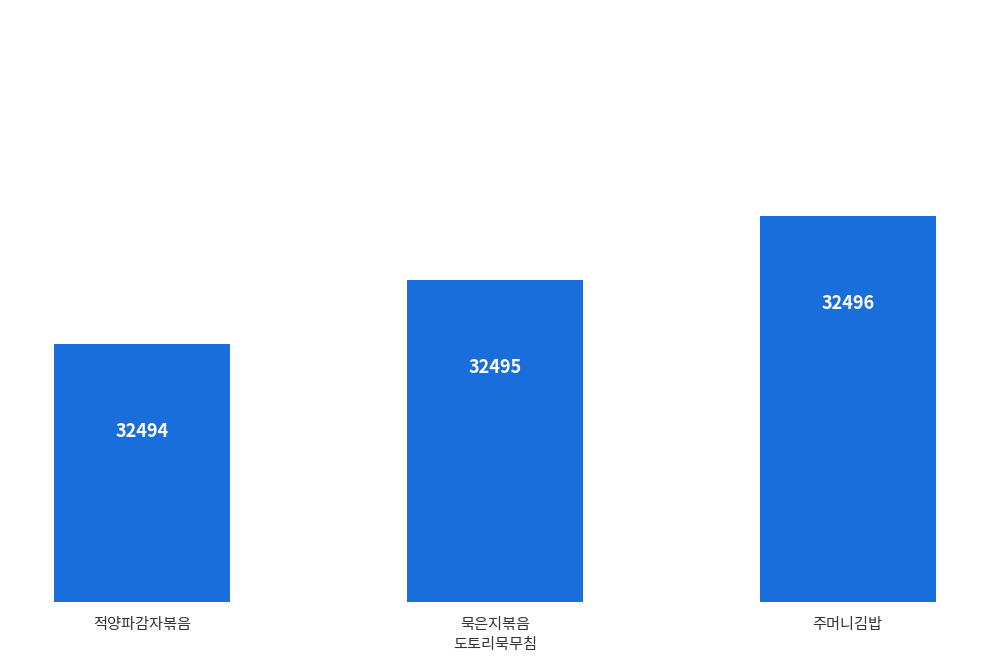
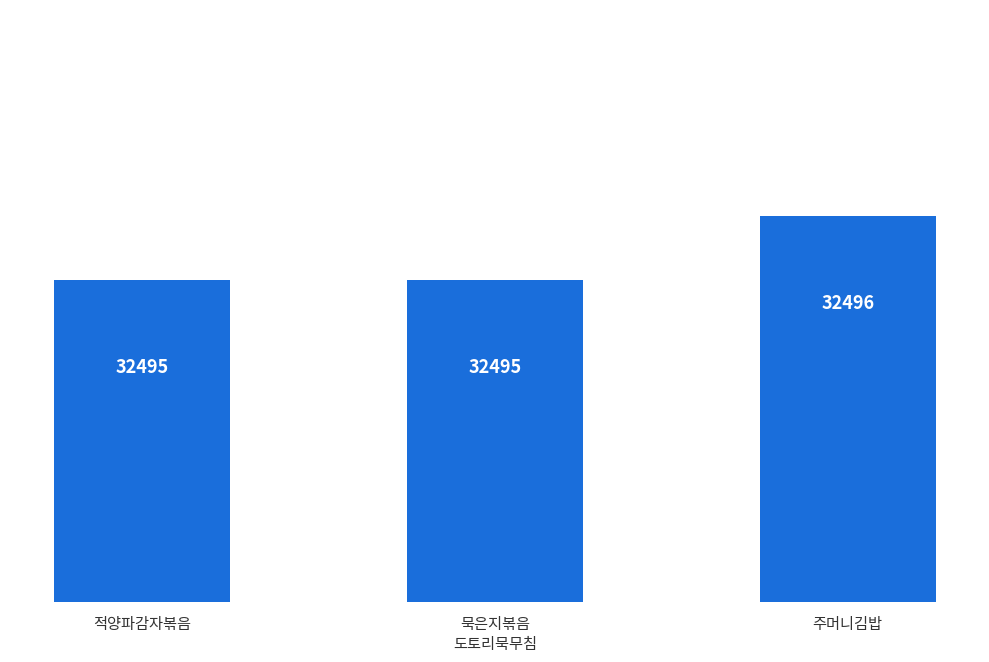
  {
-   "적양파감자볶음": 32494,
+   "적양파감자볶음": 32495,
    "묵은지볶음 도토리묵무침": 32495,
    "주머니김밥": 32496
  }
